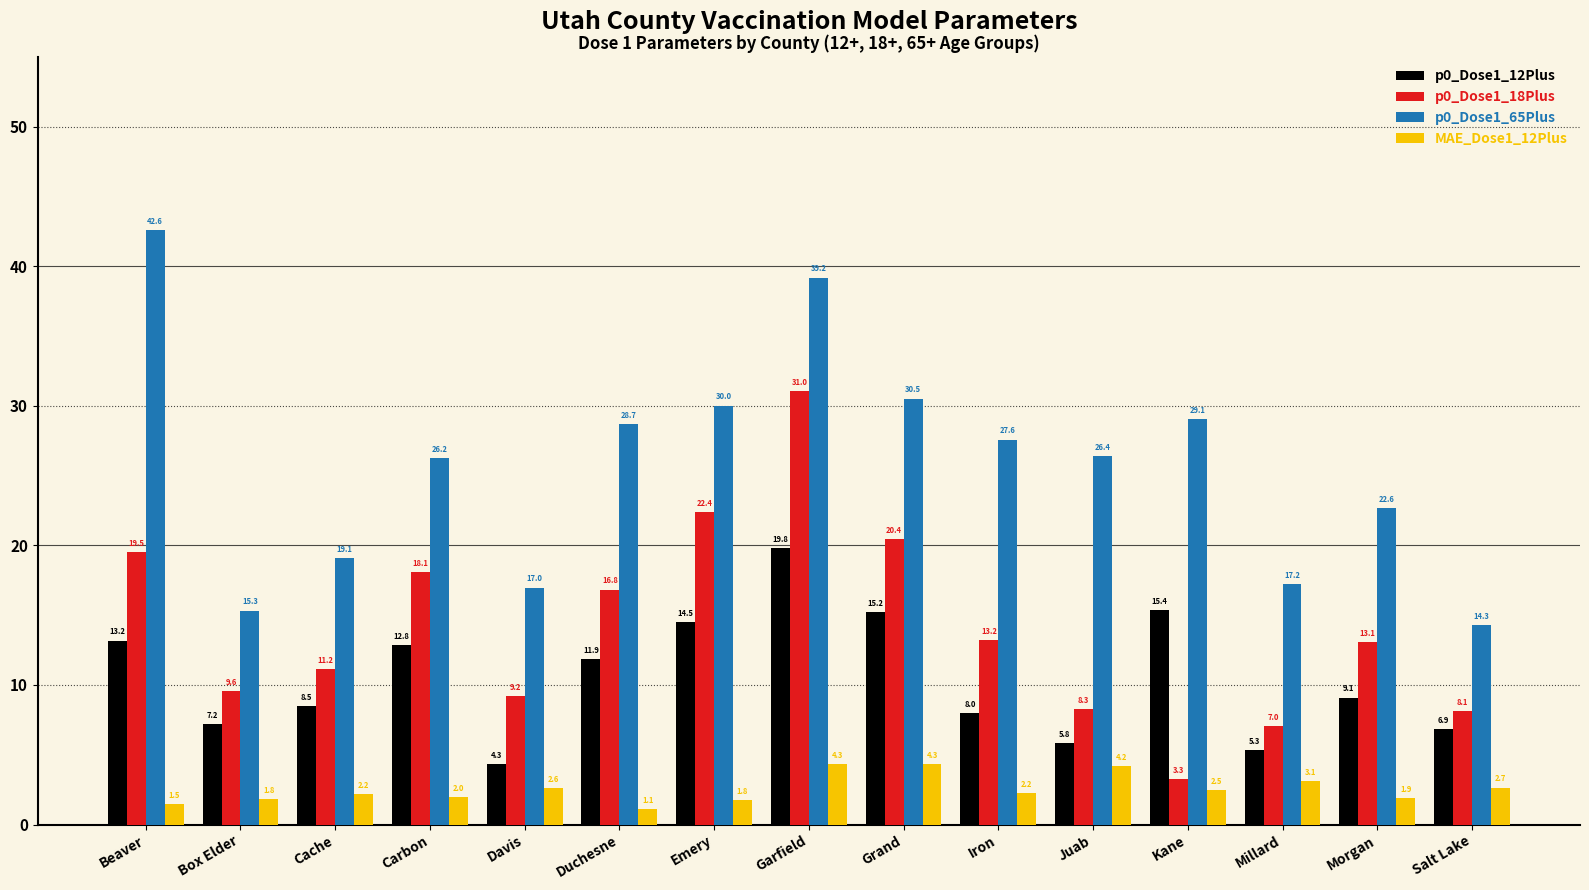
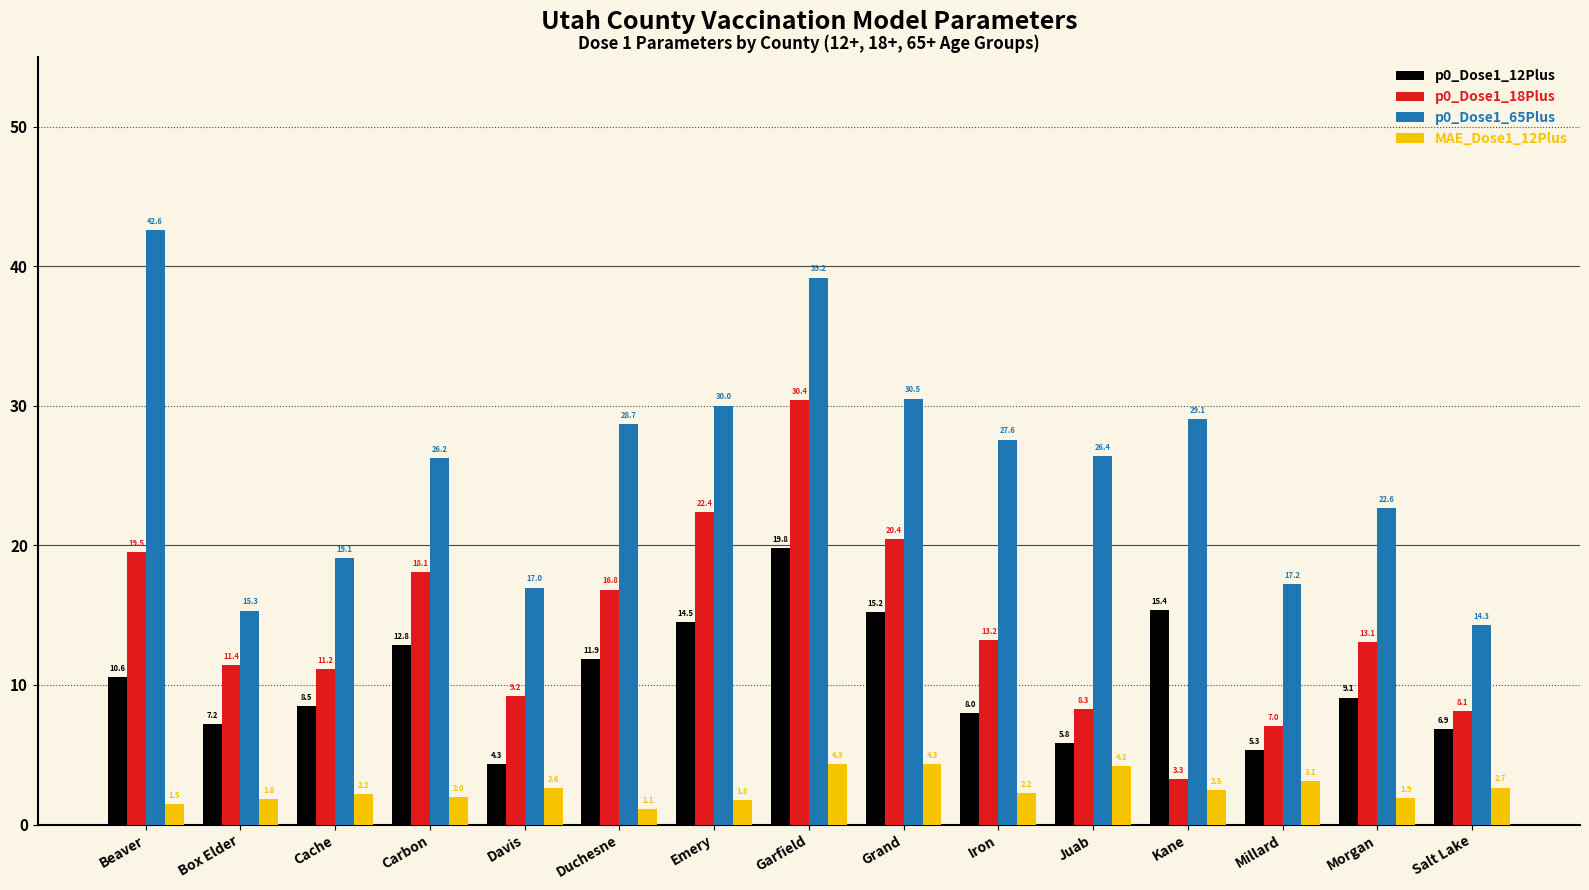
  {
    "p0_Dose1_12Plus": {
-     "Beaver": 13.2,
+     "Beaver": 10.6,
      "Box Elder": 7.2,
      "Cache": 8.5,
      "Carbon": 12.8,
      "Davis": 4.3,
      "Duchesne": 11.9,
      "Emery": 14.5,
      "Garfield": 19.8,
      "Grand": 15.2,
      "Iron": 8.0,
      "Juab": 5.8,
      "Kane": 15.4,
      "Millard": 5.3,
      "Morgan": 9.1,
      "Salt Lake": 6.9
    },
    "p0_Dose1_18Plus": {
      "Beaver": 19.5,
-     "Box Elder": 9.6,
+     "Box Elder": 11.4,
      "Cache": 11.2,
      "Carbon": 18.1,
      "Davis": 9.2,
      "Duchesne": 16.8,
      "Emery": 22.4,
-     "Garfield": 31.0,
+     "Garfield": 30.4,
      "Grand": 20.4,
      "Iron": 13.2,
      "Juab": 8.3,
      "Kane": 3.3,
      "Millard": 7.0,
      "Morgan": 13.1,
      "Salt Lake": 8.1
    },
    "p0_Dose1_65Plus": {
      "Beaver": 42.6,
      "Box Elder": 15.3,
      "Cache": 19.1,
      "Carbon": 26.2,
      "Davis": 17.0,
      "Duchesne": 28.7,
      "Emery": 30.0,
      "Garfield": 39.2,
      "Grand": 30.5,
      "Iron": 27.6,
      "Juab": 26.4,
      "Kane": 29.1,
      "Millard": 17.2,
      "Morgan": 22.6,
      "Salt Lake": 14.3
    },
    "MAE_Dose1_12Plus": {
      "Beaver": 1.5,
      "Box Elder": 1.8,
      "Cache": 2.2,
      "Carbon": 2.0,
      "Davis": 2.6,
      "Duchesne": 1.1,
      "Emery": 1.8,
      "Garfield": 4.3,
      "Grand": 4.3,
      "Iron": 2.2,
      "Juab": 4.2,
      "Kane": 2.5,
      "Millard": 3.1,
      "Morgan": 1.9,
      "Salt Lake": 2.7
    }
  }
